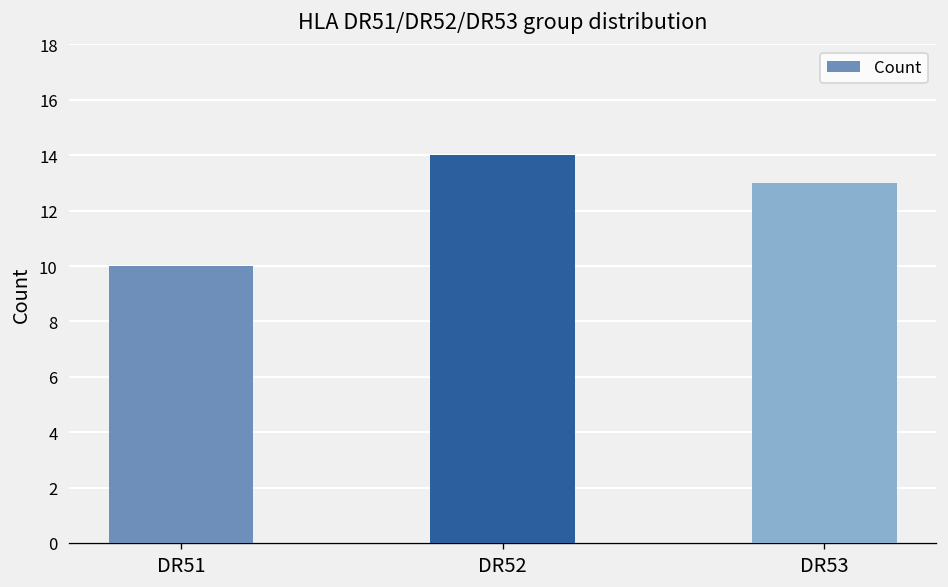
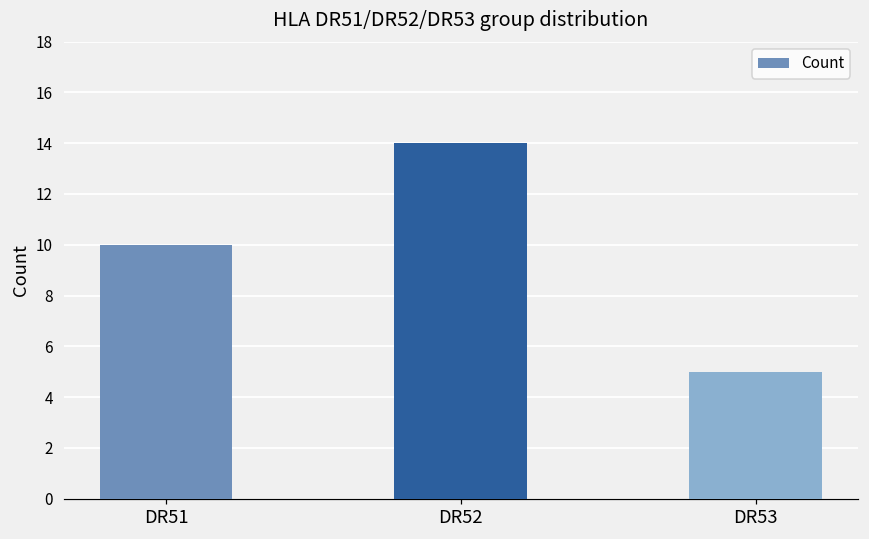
  {
    "DR51": 10,
    "DR52": 14,
-   "DR53": 13
+   "DR53": 5
  }
